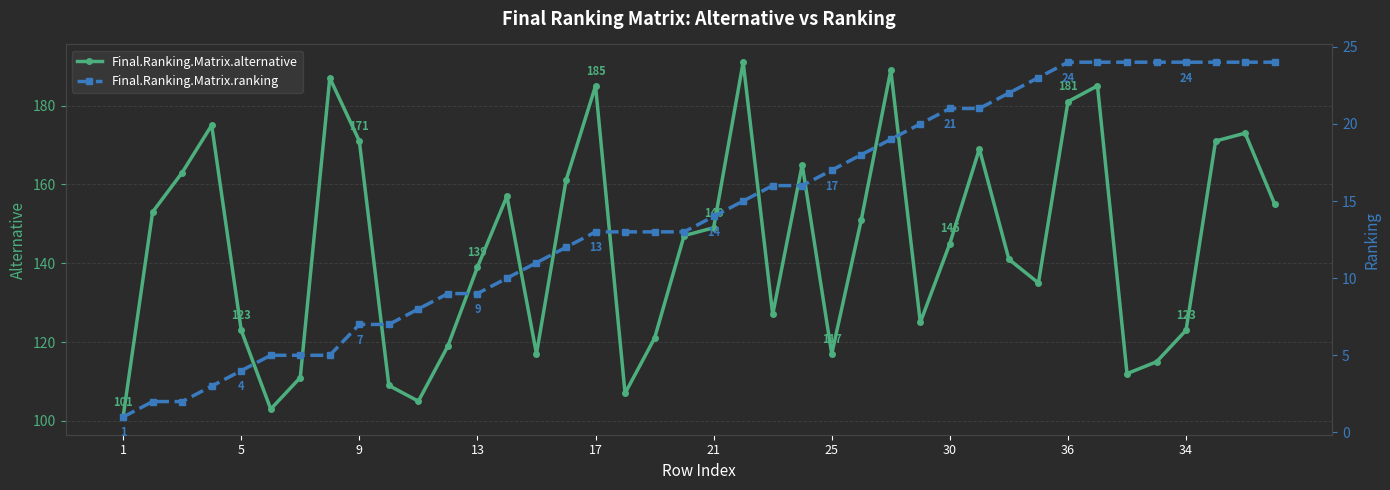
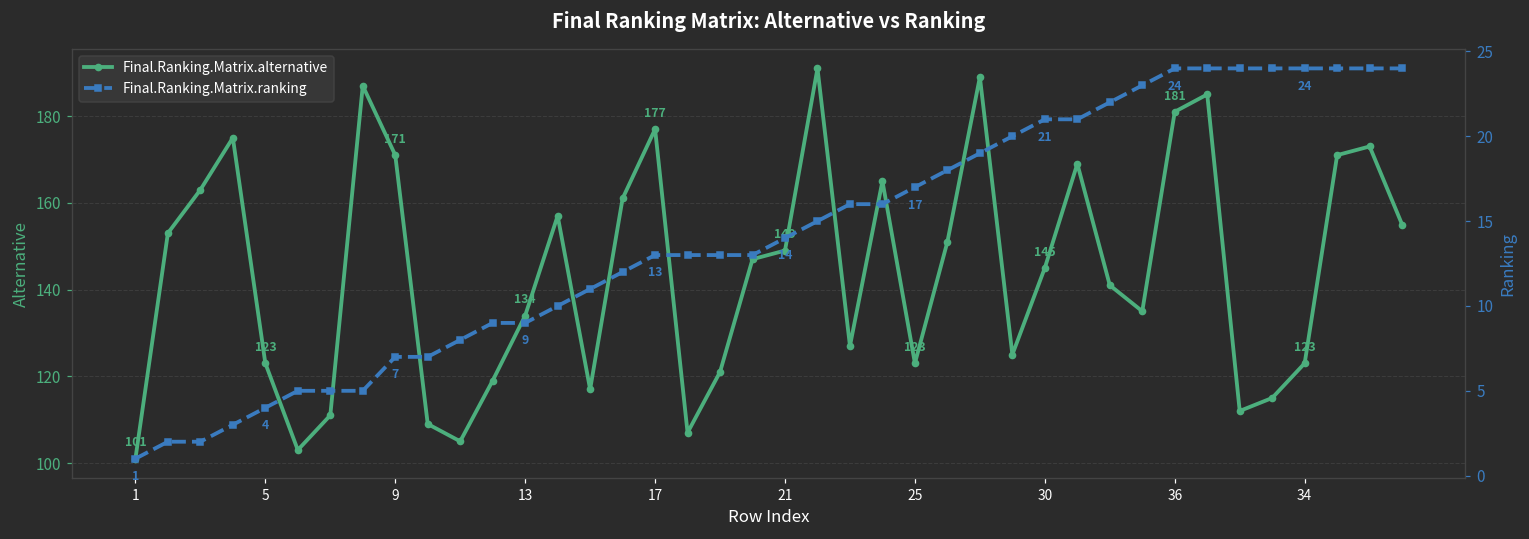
  {
    "Final.Ranking.Matrix.alternative": {
      "1": 101,
      "5": 123,
      "9": 171,
-     "13": 139,
-     "17": 185,
-     "25": 117,
+     "13": 134,
+     "17": 177,
+     "25": 123,
      "30": 145,
      "34": 123
    },
    "Final.Ranking.Matrix.ranking": {
      "1": 1,
      "5": 4,
      "9": 7,
      "13": 9,
      "17": 13,
      "25": 17,
      "30": 21,
      "34": 24
    }
  }
